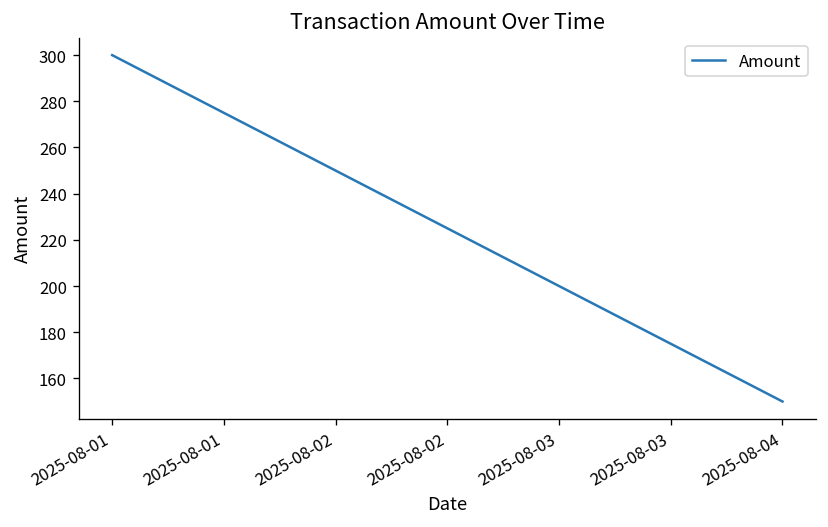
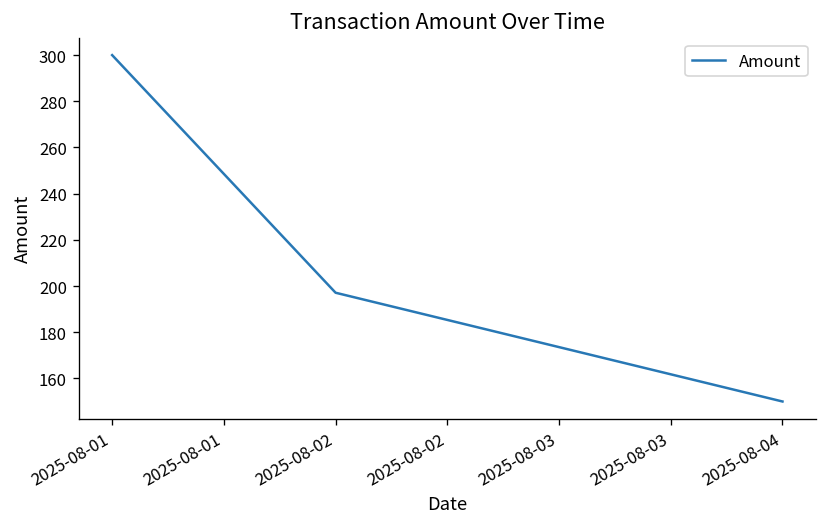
  {
    "2025-08-01": 300,
-   "2025-08-02": 250,
+   "2025-08-02": 197,
    "2025-08-04": 150
  }
